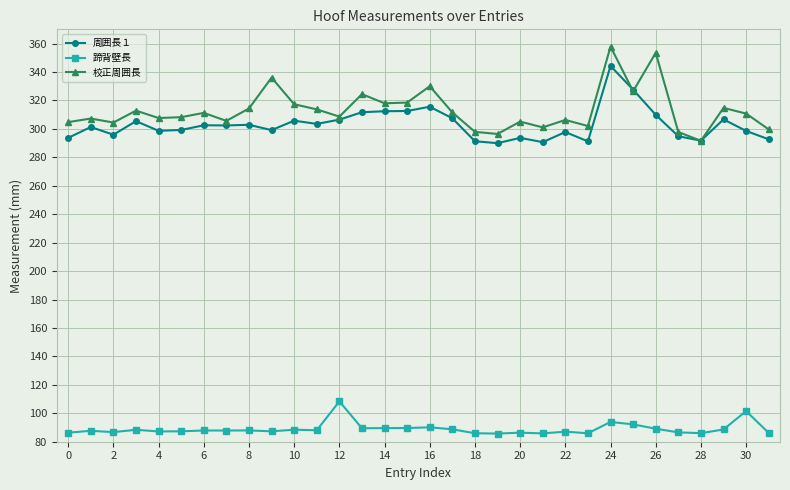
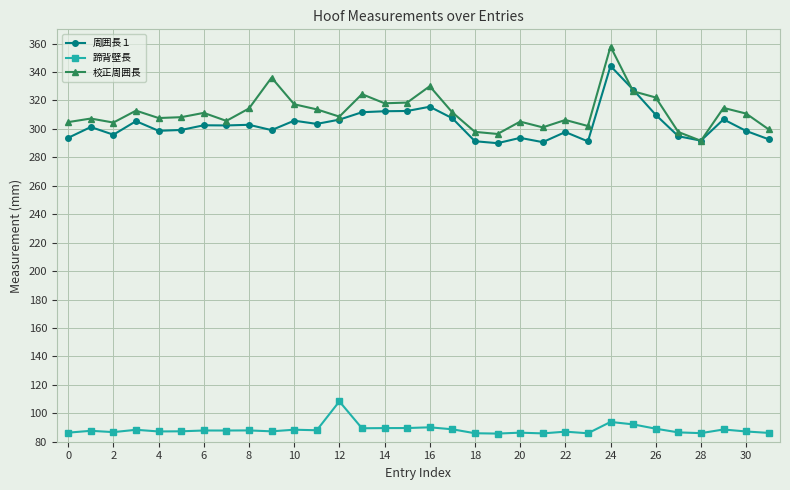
  {
    "周囲長１": {
      "0": 294,
      "2": 296,
      "4": 299,
      "6": 303,
      "8": 303,
      "10": 306,
      "12": 307,
      "14": 312,
      "16": 316,
      "18": 291,
      "20": 294,
      "22": 298,
      "24": 344,
      "26": 310,
      "30": 299
    },
    "蹄背壁長": {
      "0": 86,
      "2": 87,
      "4": 87,
      "6": 88,
      "8": 88,
      "10": 88,
      "12": 108,
      "14": 90,
      "16": 90,
      "18": 86,
      "20": 86,
      "22": 87,
      "24": 94,
      "26": 89,
      "28": 86,
-     "30": 102
+     "30": 87
    },
    "校正周囲長": {
      "0": 305,
      "2": 304,
      "4": 308,
      "6": 311,
      "8": 314,
      "10": 317,
      "12": 309,
      "14": 318,
      "16": 330,
      "18": 298,
      "20": 305,
      "22": 306,
      "24": 358,
-     "26": 354,
+     "26": 322,
      "30": 311
    }
  }
